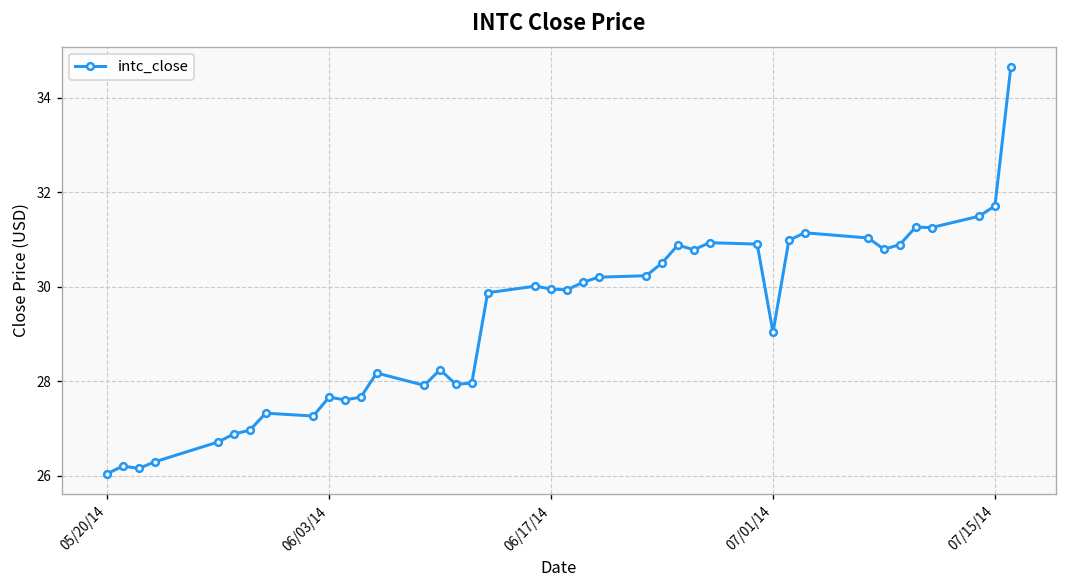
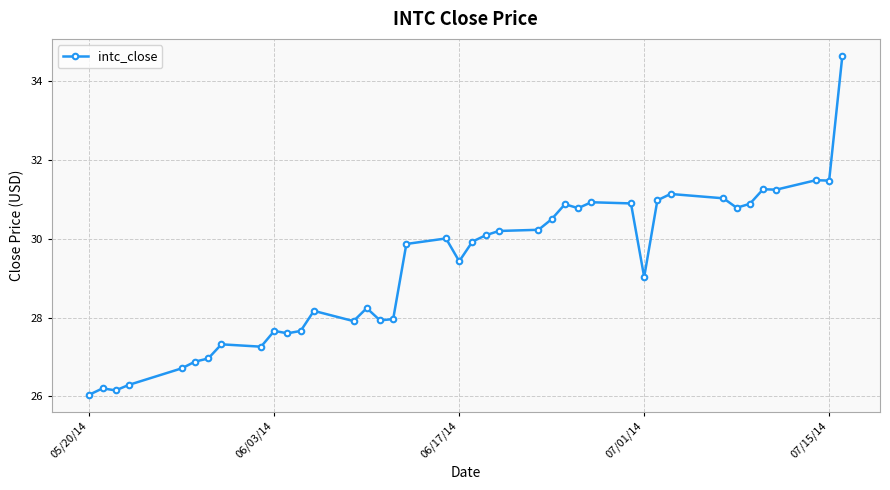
  {
    "05/20/14": 26.0,
    "06/03/14": 27.7,
-   "06/17/14": 30.0,
+   "06/17/14": 29.4,
    "07/01/14": 29.0,
-   "07/15/14": 31.7
+   "07/15/14": 31.5
  }
